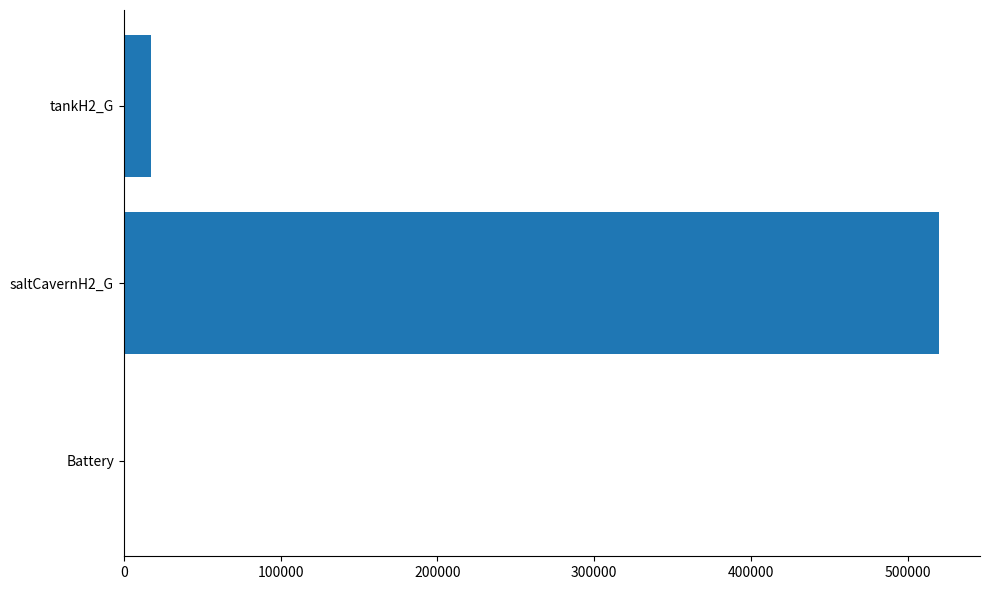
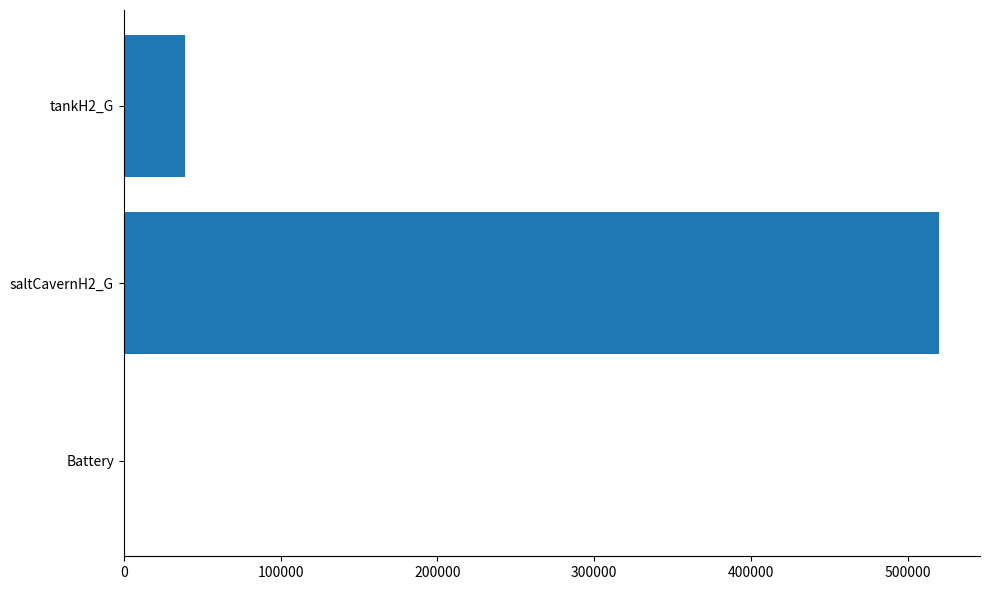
  {
-   "tankH2_G": 17000,
+   "tankH2_G": 39000,
    "saltCavernH2_G": 520000,
    "Battery": 0
  }
